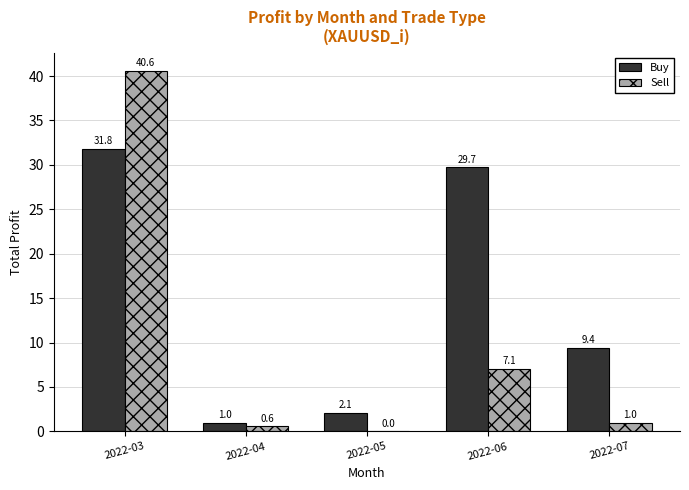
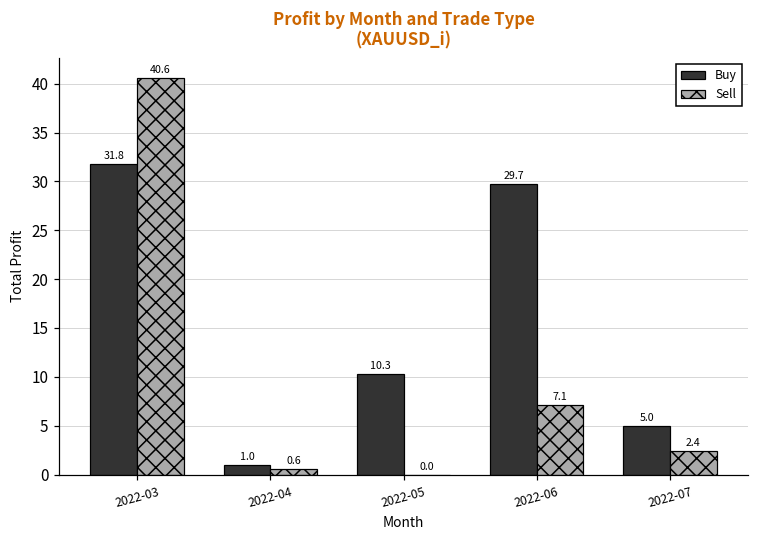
  {
    "Buy": {
      "2022-03": 31.8,
      "2022-04": 1.0,
-     "2022-05": 2.1,
+     "2022-05": 10.3,
      "2022-06": 29.7,
-     "2022-07": 9.4
+     "2022-07": 5.0
    },
    "Sell": {
      "2022-03": 40.6,
      "2022-04": 0.6,
      "2022-05": 0.0,
      "2022-06": 7.1,
-     "2022-07": 1.0
+     "2022-07": 2.4
    }
  }
